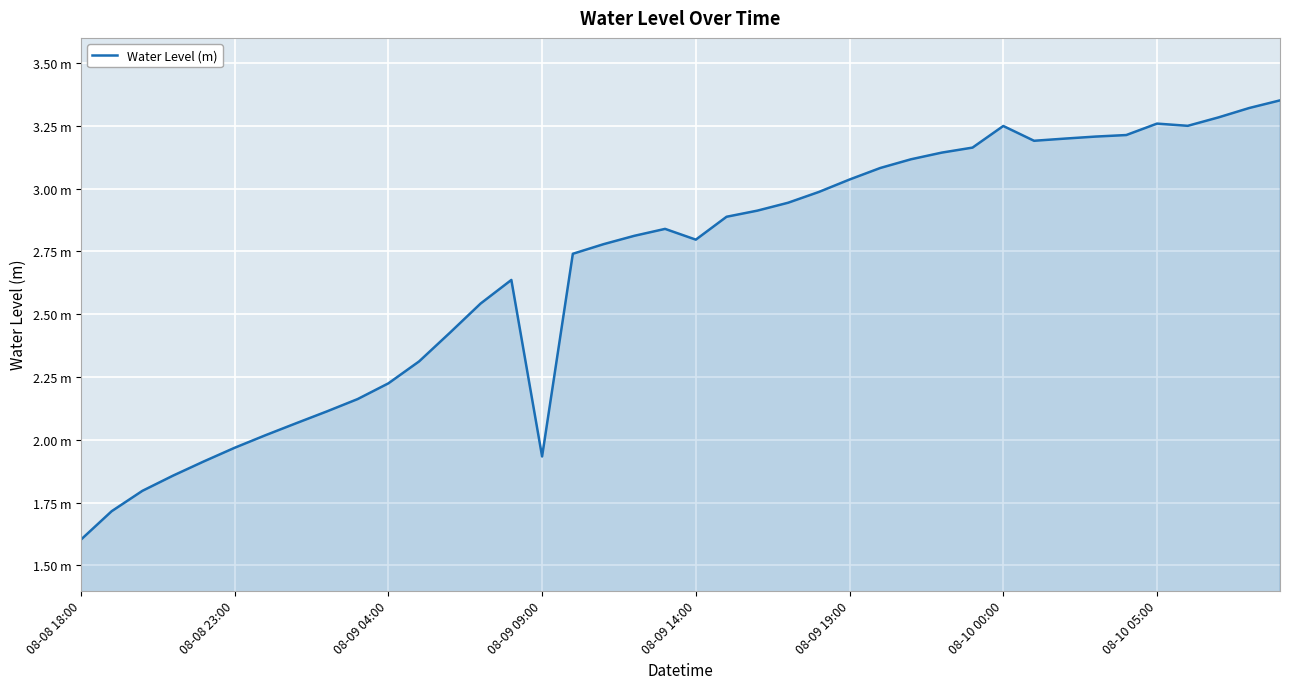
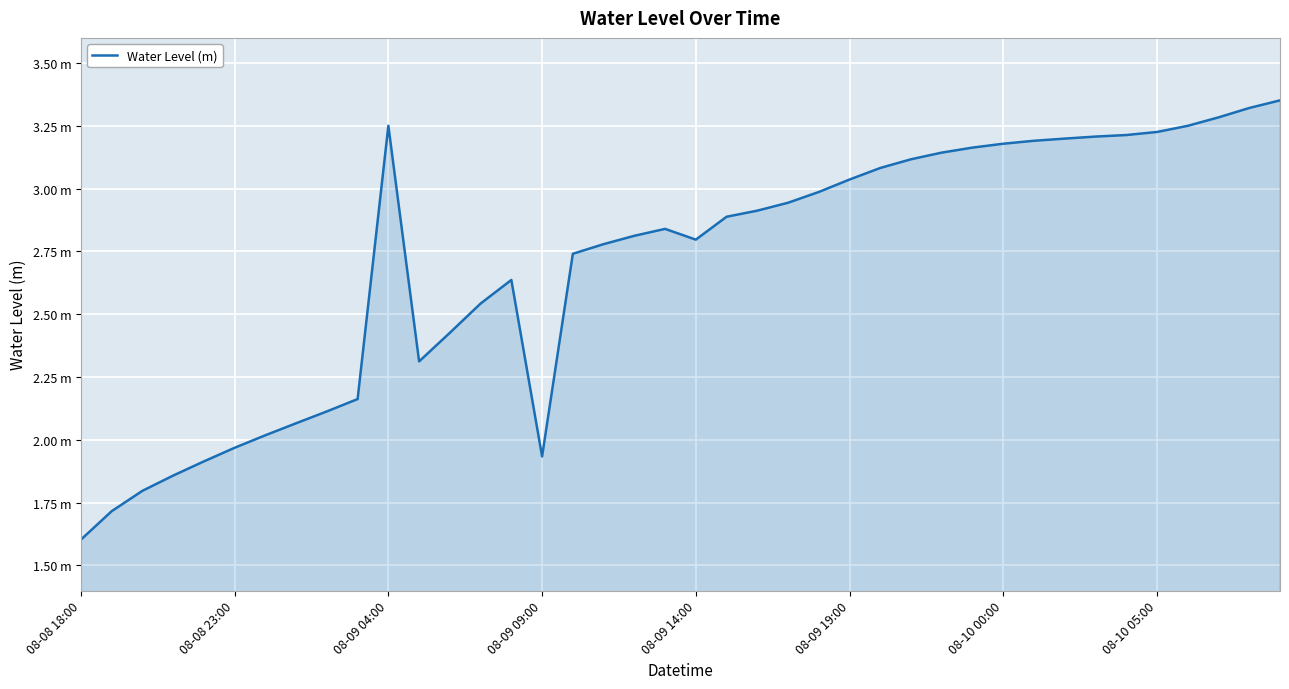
  {
    "08-08 18:00": "1.60 m",
    "08-08 23:00": "1.97 m",
-   "08-09 04:00": "2.22 m",
+   "08-09 04:00": "3.25 m",
    "08-09 09:00": "1.93 m",
    "08-09 14:00": "2.80 m",
    "08-09 19:00": "3.04 m",
-   "08-10 00:00": "3.25 m",
-   "08-10 05:00": "3.26 m"
+   "08-10 00:00": "3.18 m",
+   "08-10 05:00": "3.23 m"
  }
